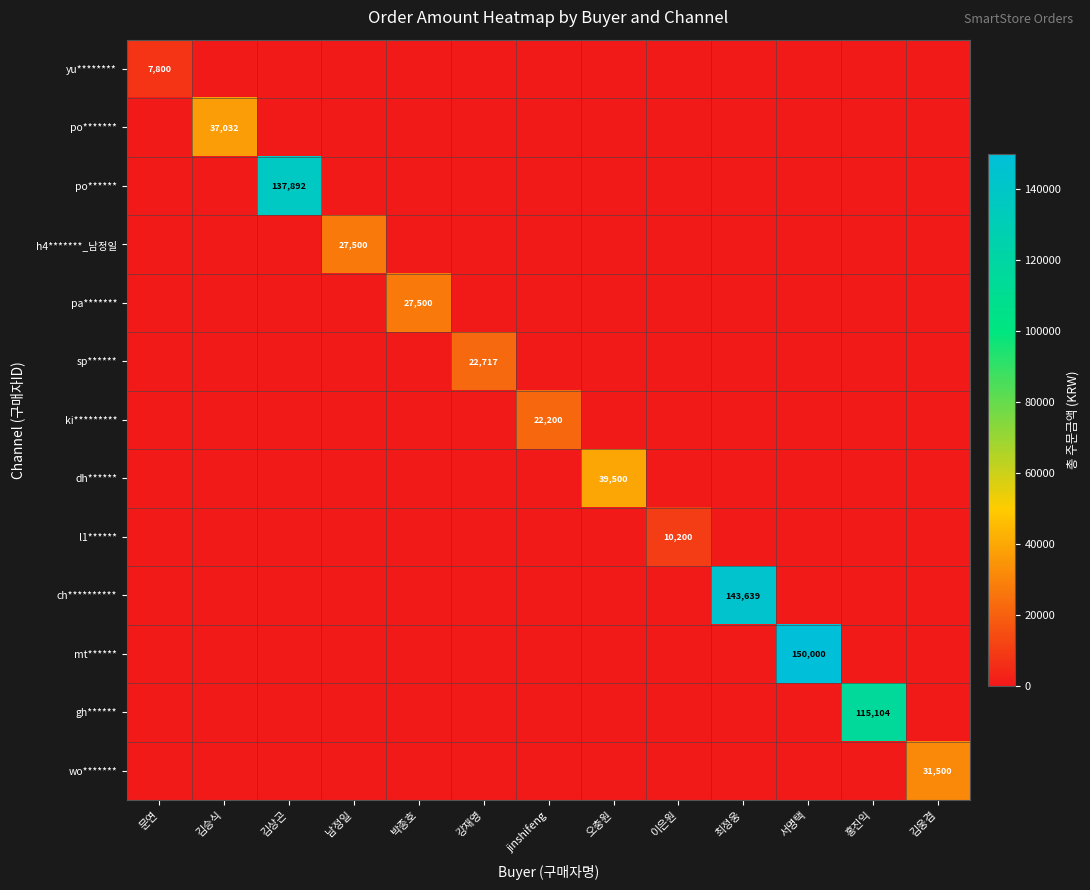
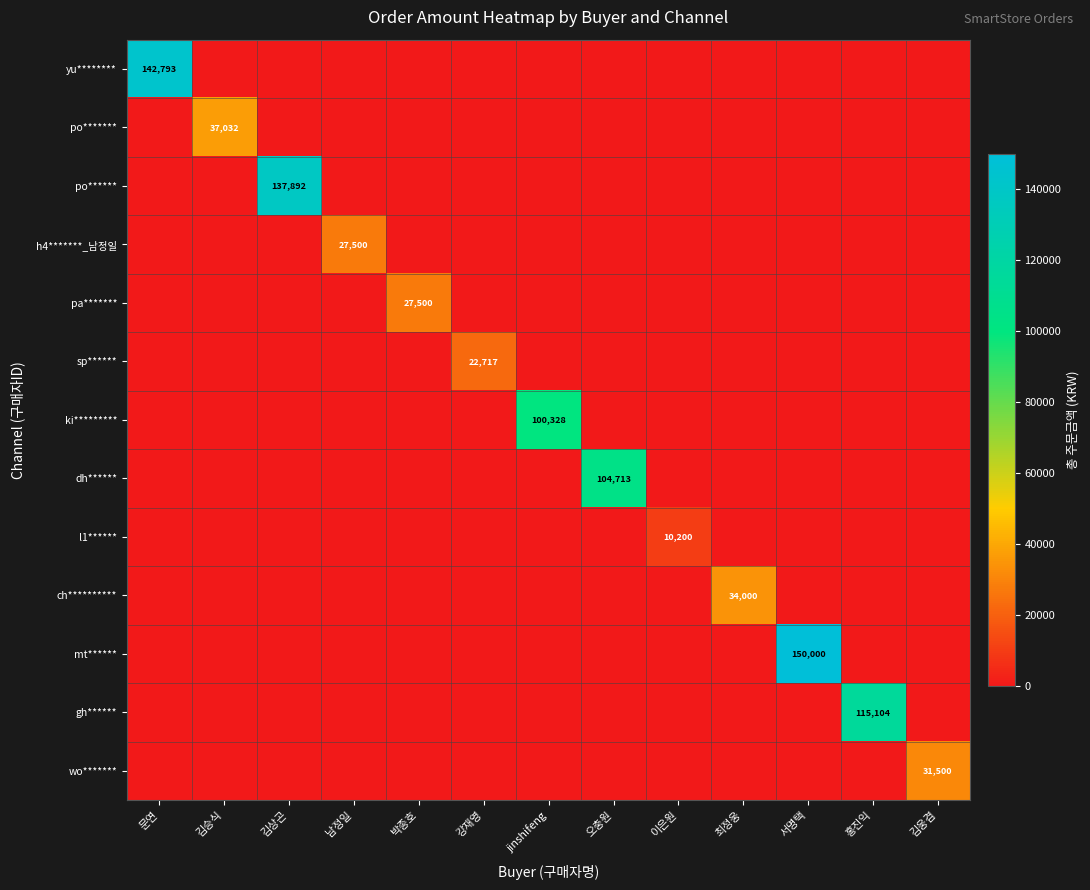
  {
    "yu********": {
-     "문연": "7,800"
+     "문연": "142,793"
    },
    "po*******": {
      "김승식": "37,032"
    },
    "po******": {
      "김상곤": "137,892"
    },
    "h4*******_남정일": {
      "남정일": "27,500"
    },
    "pa*******": {
      "박종호": "27,500"
    },
    "sp******": {
      "강재영": "22,717"
    },
    "ki*********": {
-     "jinshifeng": "22,200"
+     "jinshifeng": "100,328"
    },
    "dh******": {
-     "오충원": "39,500"
+     "오충원": "104,713"
    },
    "l1******": {
      "이은원": "10,200"
    },
    "ch**********": {
-     "최정웅": "143,639"
+     "최정웅": "34,000"
    },
    "mt******": {
      "서명택": "150,000"
    },
    "gh******": {
      "홍진익": "115,104"
    },
    "wo*******": {
      "김웅겸": "31,500"
    }
  }
